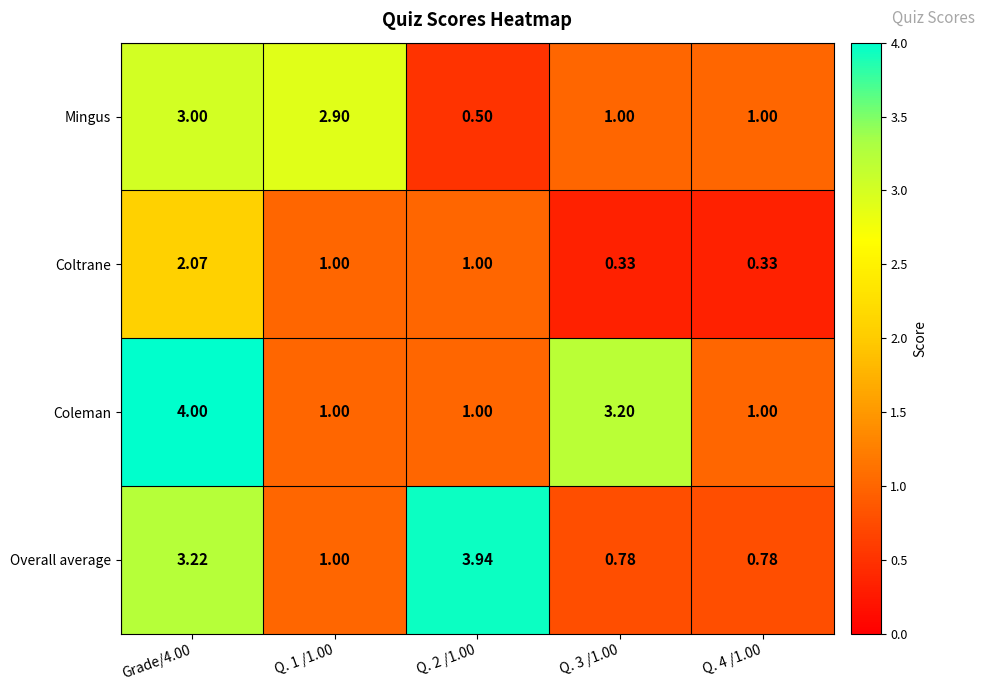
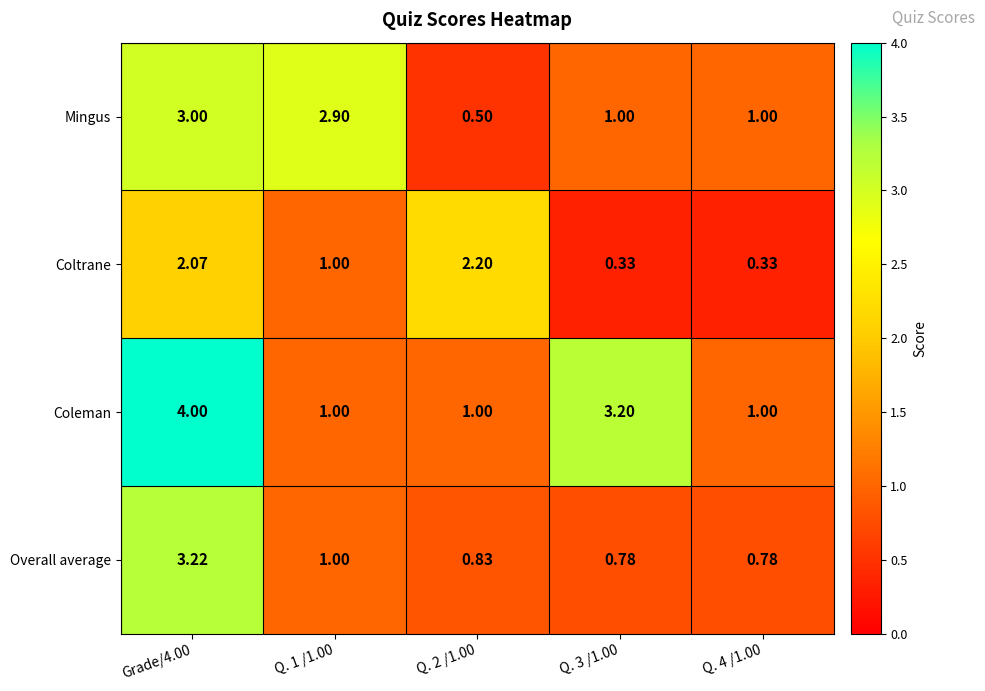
  {
    "Mingus": {
      "Grade/4.00": 3.00,
      "Q. 1 /1.00": 2.90,
      "Q. 2 /1.00": 0.50,
      "Q. 3 /1.00": 1.00,
      "Q. 4 /1.00": 1.00
    },
    "Coltrane": {
      "Grade/4.00": 2.07,
      "Q. 1 /1.00": 1.00,
-     "Q. 2 /1.00": 1.00,
+     "Q. 2 /1.00": 2.20,
      "Q. 3 /1.00": 0.33,
      "Q. 4 /1.00": 0.33
    },
    "Coleman": {
      "Grade/4.00": 4.00,
      "Q. 1 /1.00": 1.00,
      "Q. 2 /1.00": 1.00,
      "Q. 3 /1.00": 3.20,
      "Q. 4 /1.00": 1.00
    },
    "Overall average": {
      "Grade/4.00": 3.22,
      "Q. 1 /1.00": 1.00,
-     "Q. 2 /1.00": 3.94,
+     "Q. 2 /1.00": 0.83,
      "Q. 3 /1.00": 0.78,
      "Q. 4 /1.00": 0.78
    }
  }
